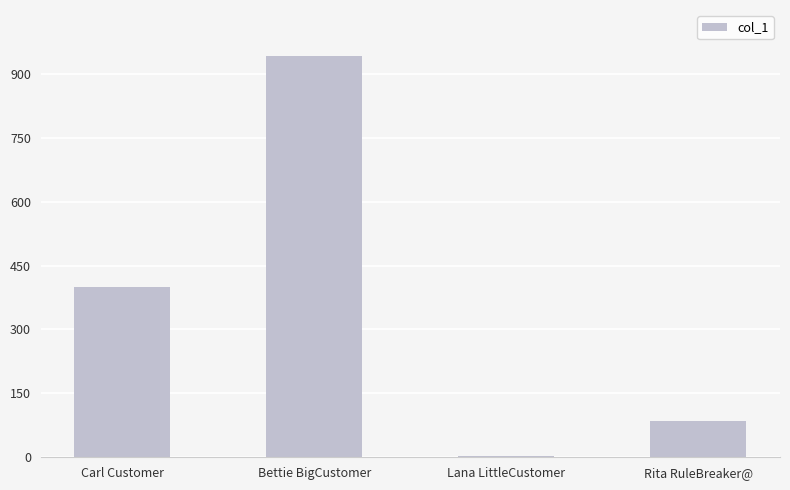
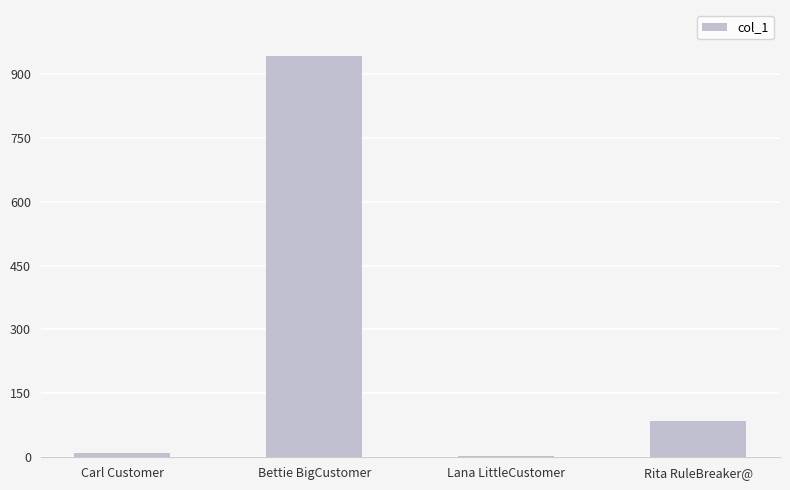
  {
-   "Carl Customer": 400,
+   "Carl Customer": 10,
    "Bettie BigCustomer": 940,
    "Rita RuleBreaker@": 90
  }
